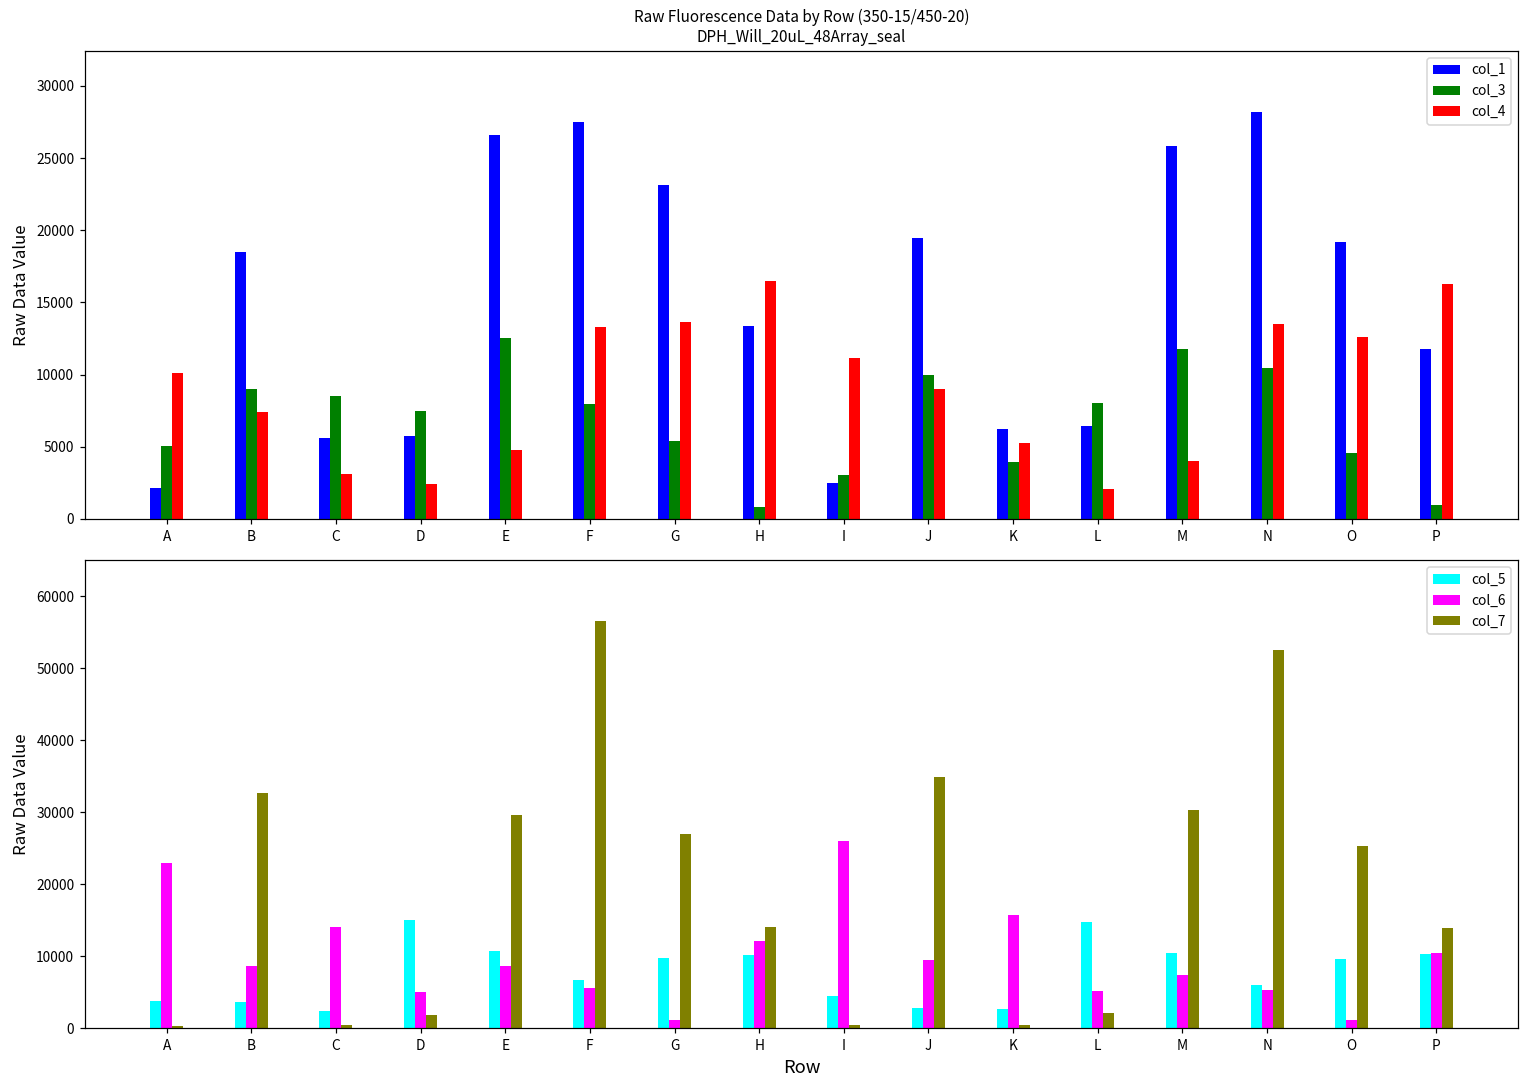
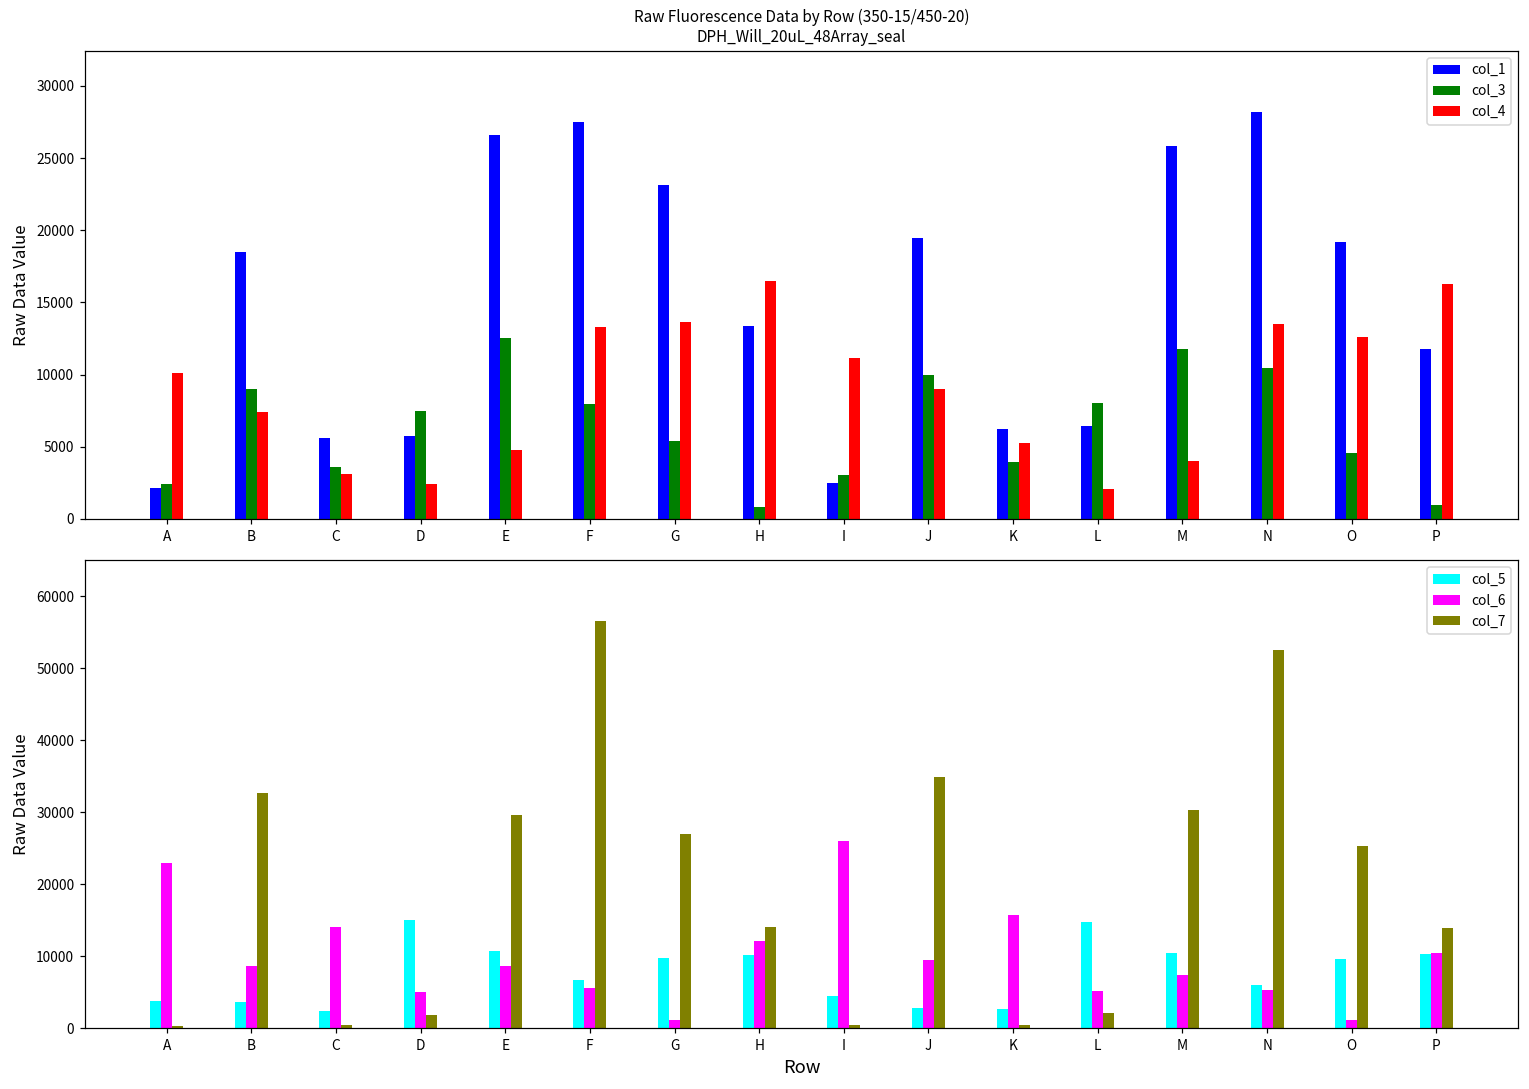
  {
    "Raw Fluorescence Data by Row (350-15/450-20) DPH_Will_20uL_48Array_seal": {
      "col_1": {
        "A": 2100,
        "B": 18500,
        "C": 5600,
        "D": 5700,
        "E": 26600,
        "F": 27500,
        "G": 23100,
        "H": 13400,
        "I": 2500,
        "J": 19400,
        "K": 6200,
        "L": 6400,
        "M": 25900,
        "N": 28200,
        "O": 19200,
        "P": 11800
      },
      "col_3": {
-       "A": 5100,
+       "A": 2400,
        "B": 9000,
-       "C": 8500,
+       "C": 3600,
        "D": 7500,
        "E": 12500,
        "F": 7900,
        "G": 5400,
        "H": 800,
        "I": 3100,
        "J": 10000,
        "K": 3900,
        "L": 8000,
        "M": 11800,
        "N": 10500,
        "O": 4600,
        "P": 1000
      },
      "col_4": {
        "A": 10100,
        "B": 7400,
        "C": 3100,
        "D": 2400,
        "E": 4800,
        "F": 13300,
        "G": 13600,
        "H": 16500,
        "I": 11200,
        "J": 9000,
        "K": 5300,
        "L": 2000,
        "M": 4000,
        "N": 13500,
        "O": 12600,
        "P": 16300
      }
    }
  }
